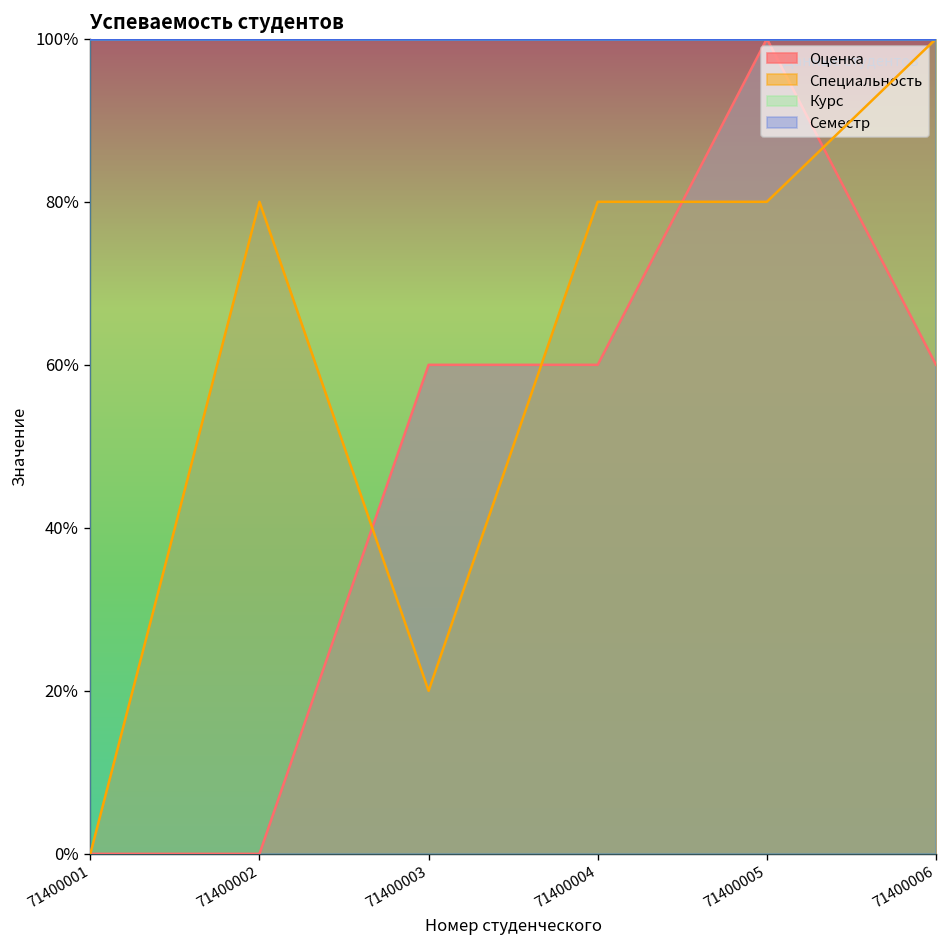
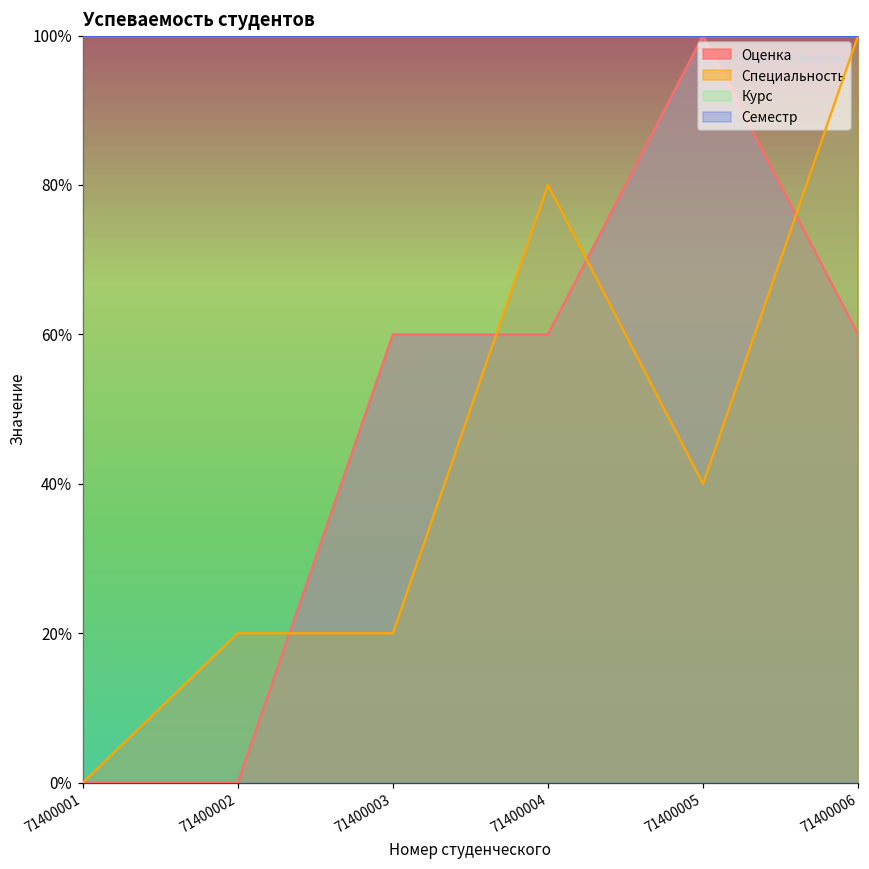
  {
    "Оценка": {
      "71400002": "0%",
      "71400003": "60%",
      "71400004": "60%",
      "71400006": "60%"
    },
    "Специальность": {
-     "71400002": "80%",
+     "71400002": "20%",
      "71400003": "20%",
      "71400004": "80%",
-     "71400005": "80%"
+     "71400005": "40%"
    },
    "Семестр": {
      "71400001": "100%",
      "71400002": "100%",
      "71400003": "100%",
      "71400004": "100%"
    }
  }
